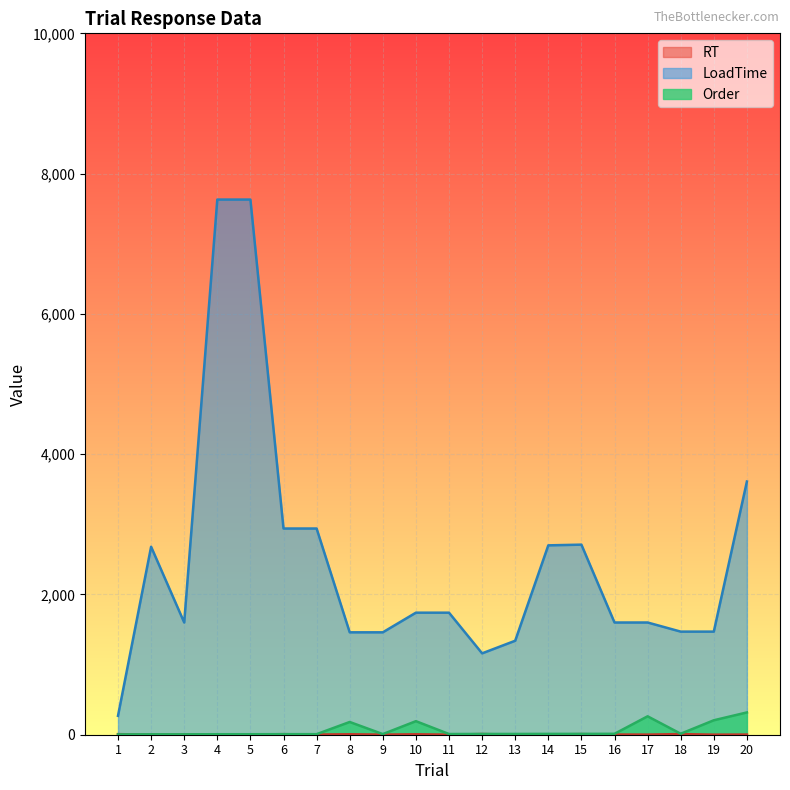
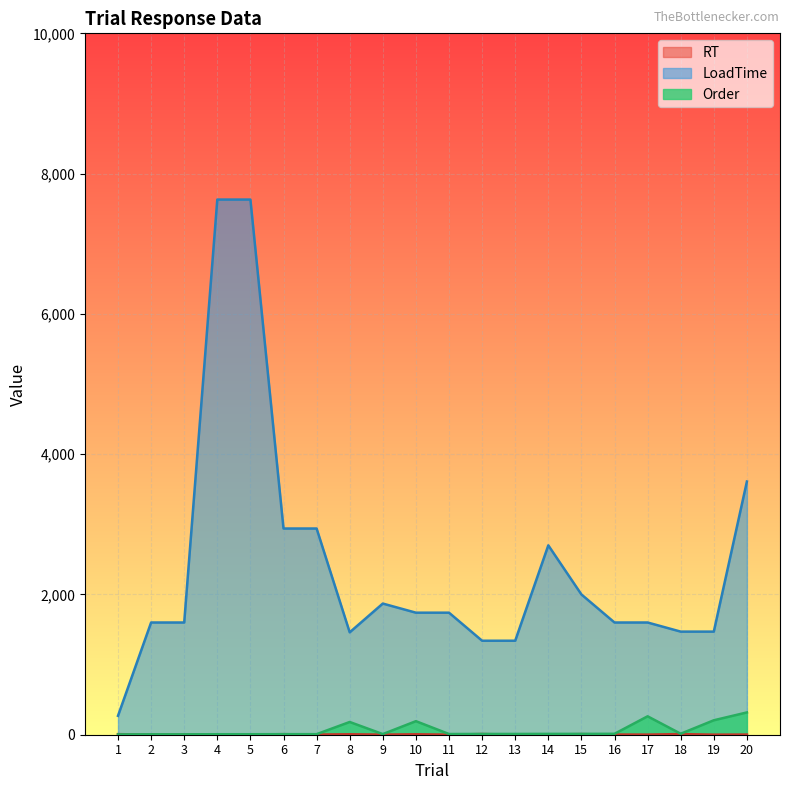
  {
    "RT": {
      "8": "0",
      "10": "0",
      "17": "0",
      "19": "0",
      "20": "0"
    },
    "LoadTime": {
      "1": "300",
-     "2": "2,700",
+     "2": "1,600",
      "3": "1,600",
      "4": "7,600",
      "5": "7,600",
      "6": "2,900",
      "7": "2,900",
      "8": "1,500",
-     "9": "1,500",
+     "9": "1,900",
      "10": "1,700",
      "11": "1,700",
-     "12": "1,200",
+     "12": "1,300",
      "13": "1,300",
      "14": "2,700",
-     "15": "2,700",
+     "15": "2,000",
      "16": "1,600",
      "17": "1,600",
      "18": "1,500",
      "19": "1,500",
      "20": "3,600"
    },
    "Order": {
      "8": "200",
      "10": "200",
      "17": "300",
      "19": "200",
      "20": "300"
    }
  }
